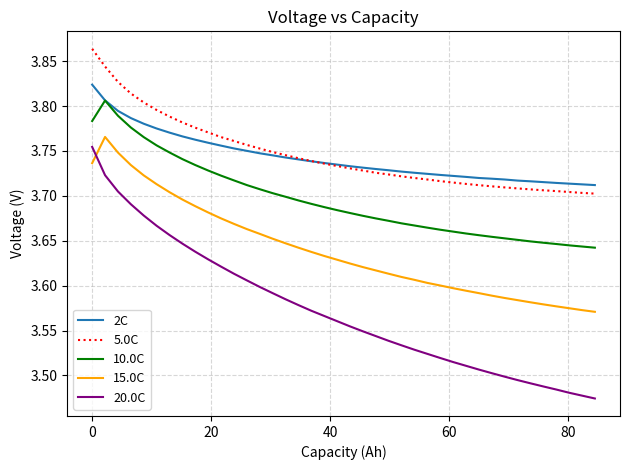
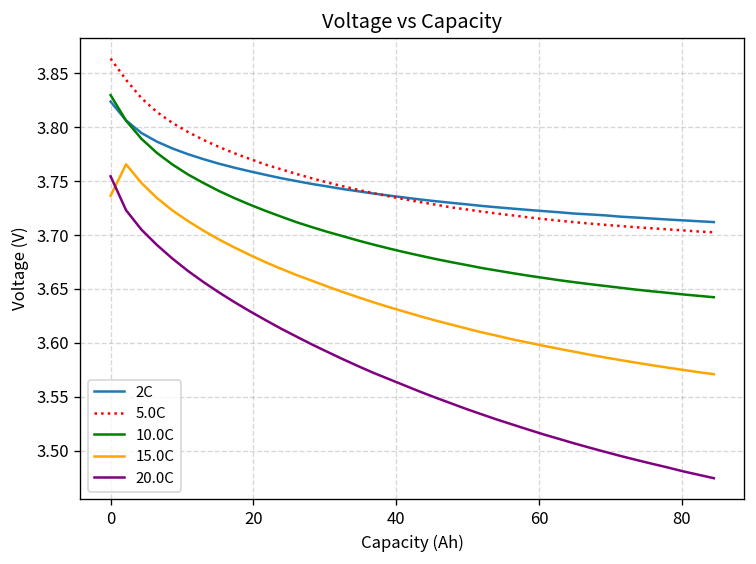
  {
    "2C": {
      "0": 3.82
    },
    "5.0C": {
      "0": 3.86
    },
    "10.0C": {
-     "0": 3.78
+     "0": 3.83
    },
    "15.0C": {
      "0": 3.74
    },
    "20.0C": {
      "0": 3.75
    }
  }
